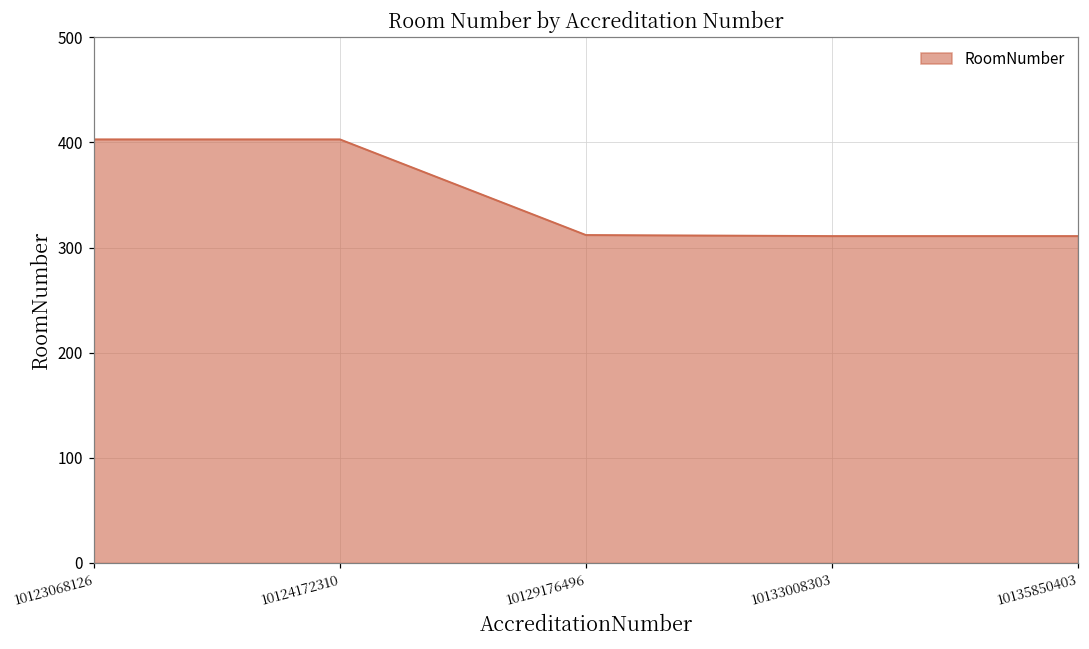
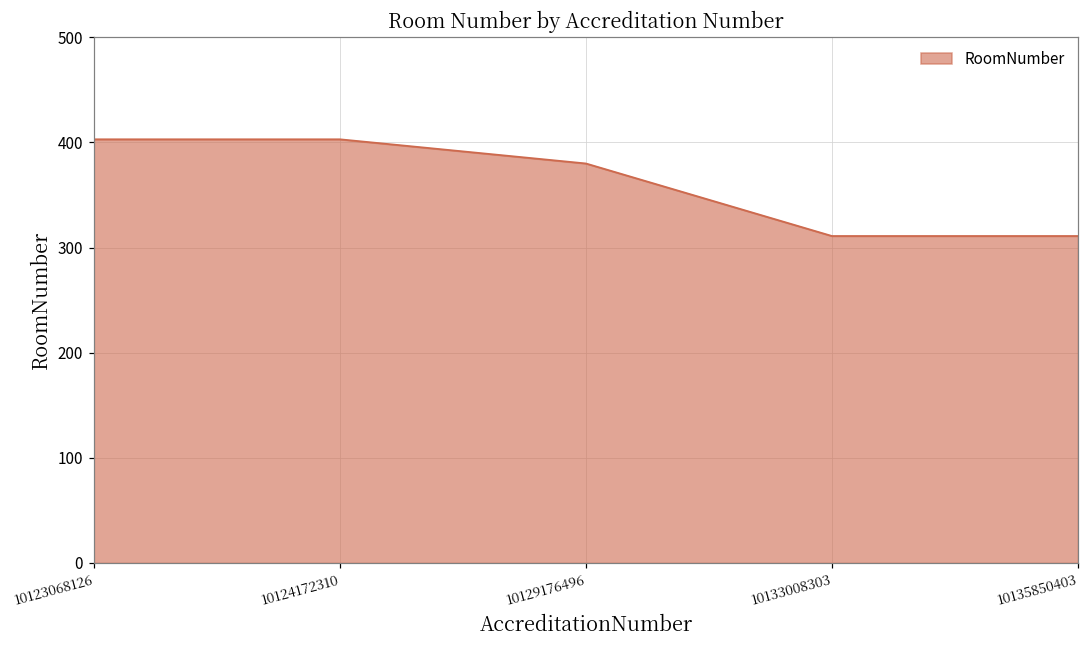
  {
    "10123068126": 400,
    "10124172310": 400,
-   "10129176496": 310,
+   "10129176496": 380,
    "10133008303": 310,
    "10135850403": 310
  }
